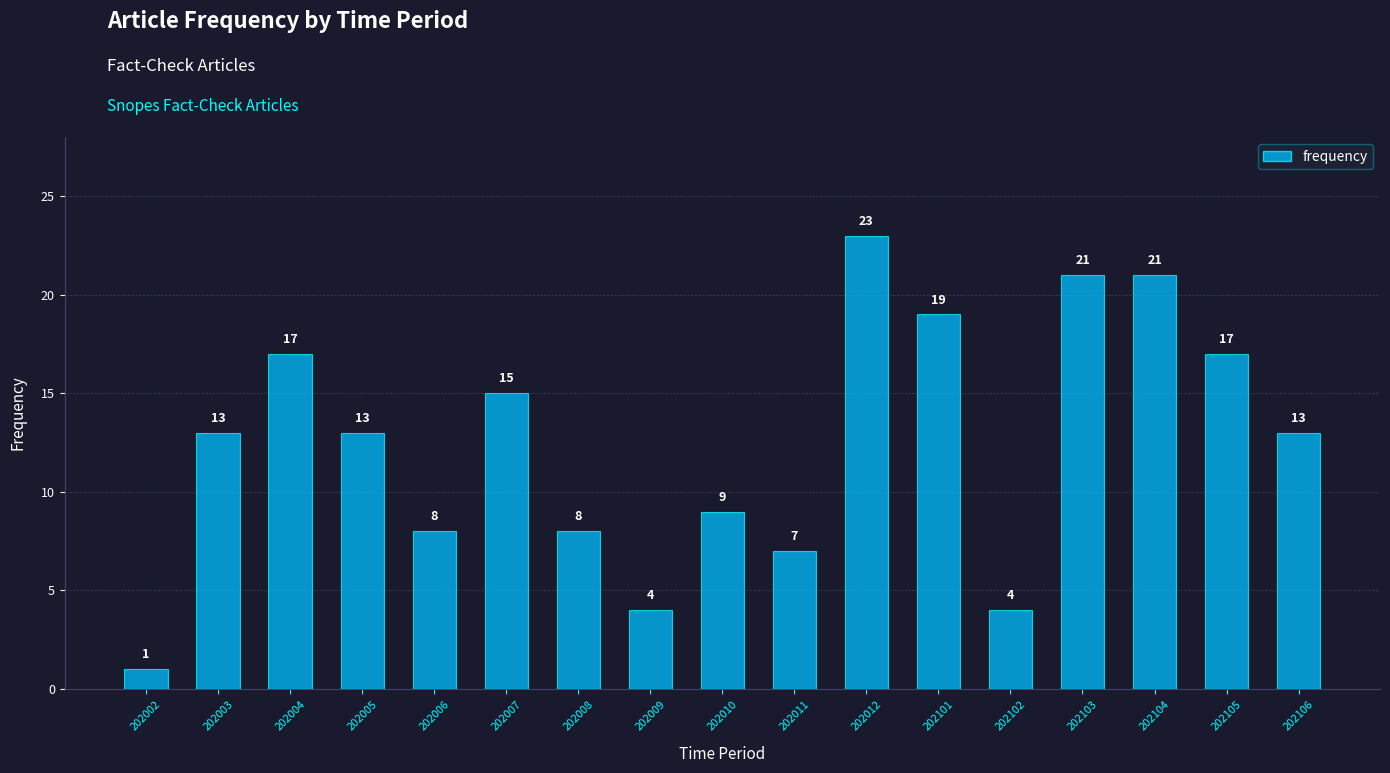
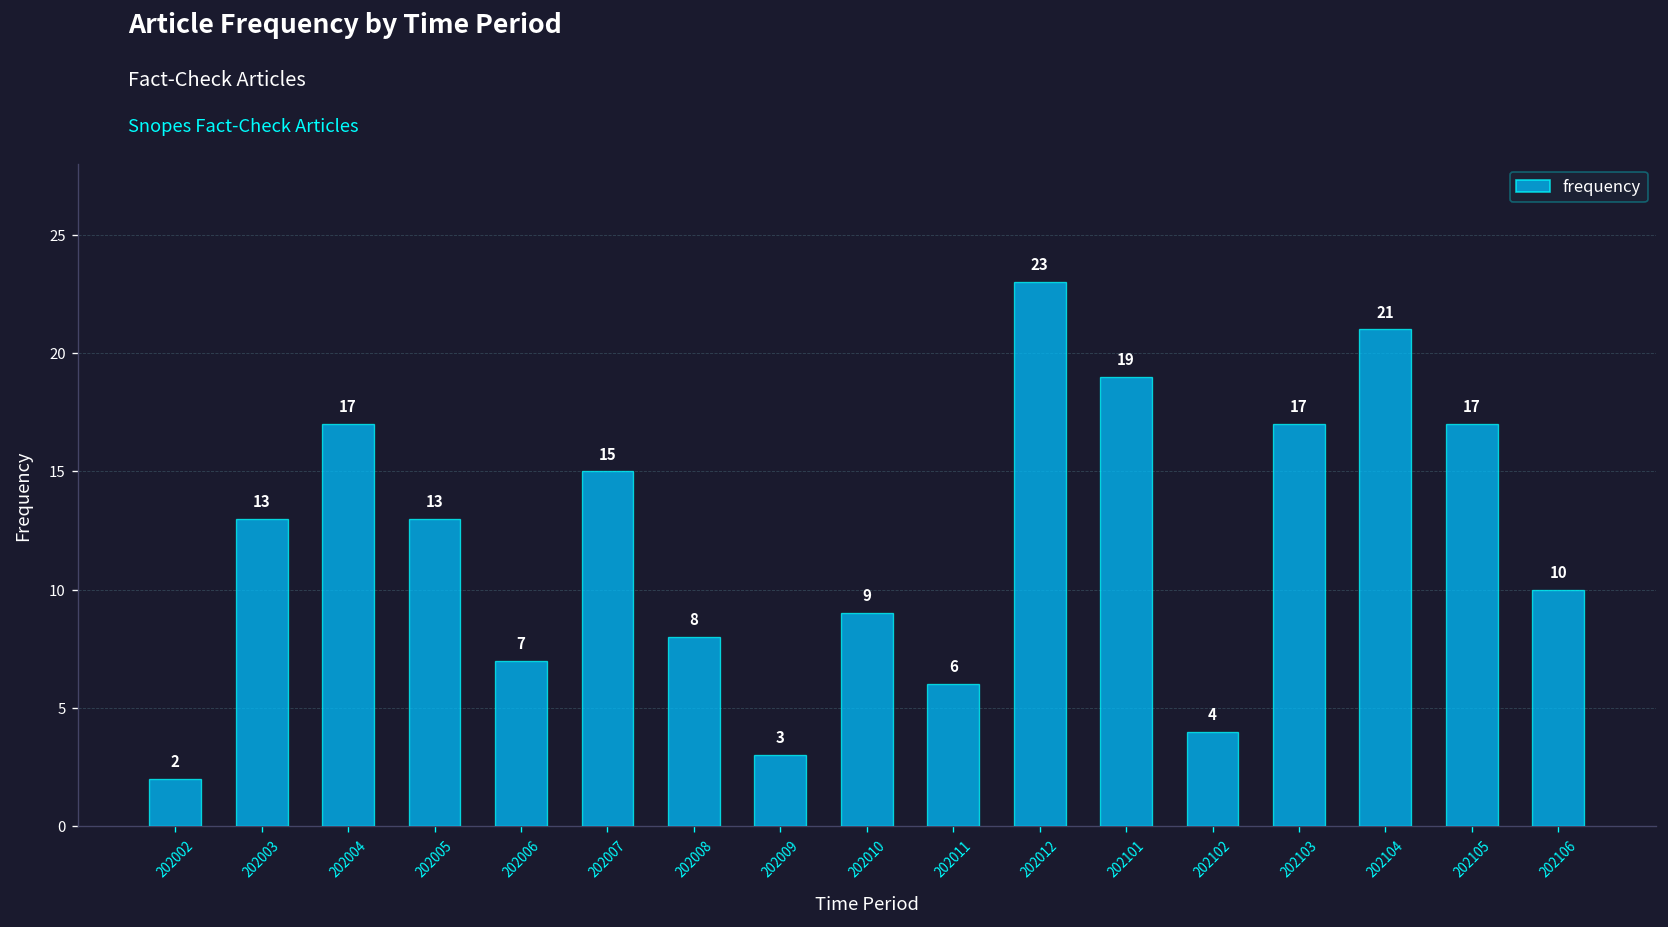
  {
-   "202002": 1,
+   "202002": 2,
    "202003": 13,
    "202004": 17,
    "202005": 13,
-   "202006": 8,
+   "202006": 7,
    "202007": 15,
    "202008": 8,
-   "202009": 4,
+   "202009": 3,
    "202010": 9,
-   "202011": 7,
+   "202011": 6,
    "202012": 23,
    "202101": 19,
    "202102": 4,
-   "202103": 21,
+   "202103": 17,
    "202104": 21,
    "202105": 17,
-   "202106": 13
+   "202106": 10
  }
